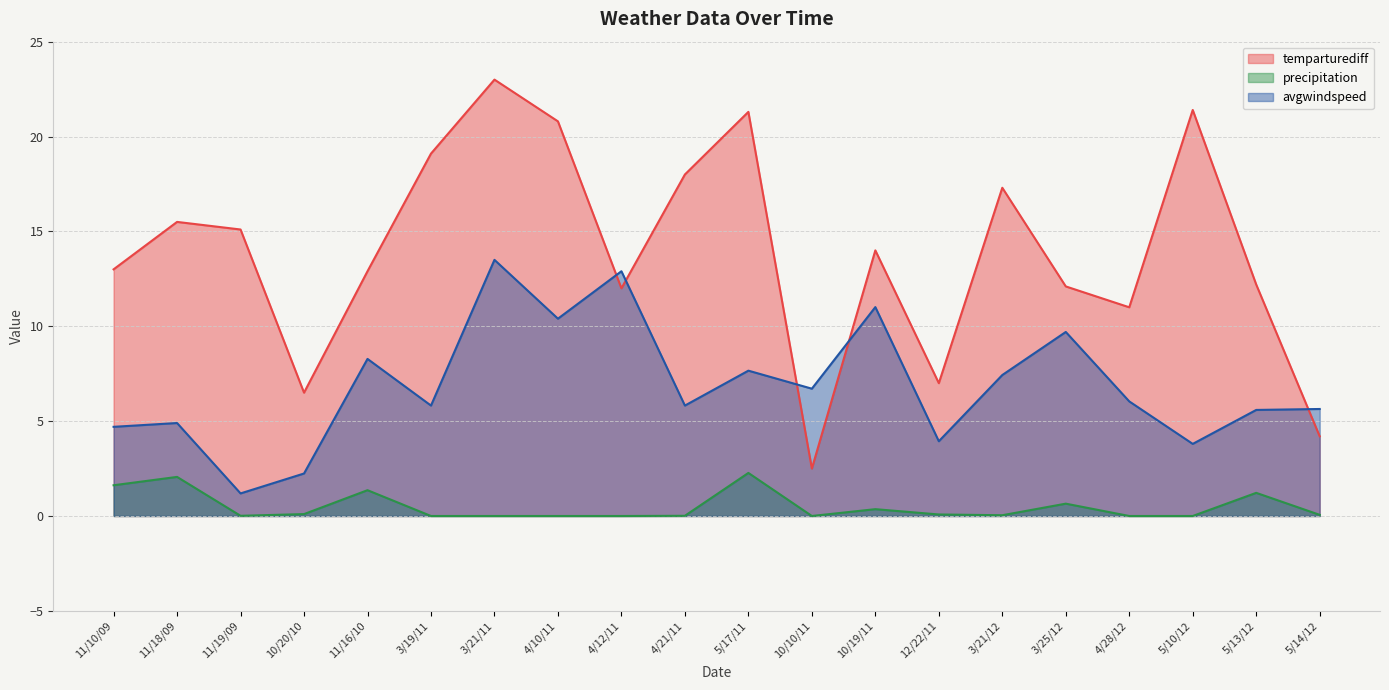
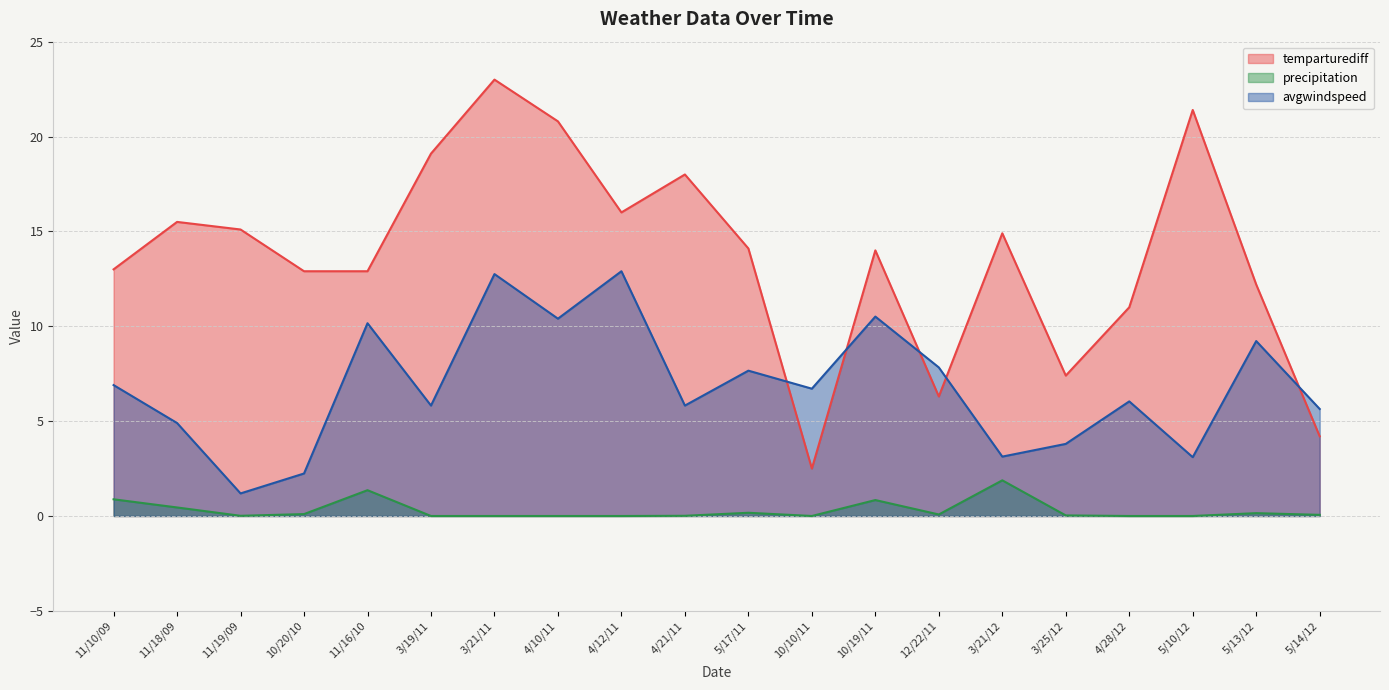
  {
    "temparturediff": {
      "11/10/09": 13.0,
      "11/18/09": 15.5,
      "11/19/09": 15.1,
-     "10/20/10": 6.5,
+     "10/20/10": 12.9,
      "11/16/10": 12.9,
      "3/19/11": 19.1,
      "3/21/11": 23.0,
      "4/10/11": 20.8,
-     "4/12/11": 12,
+     "4/12/11": 16,
      "4/21/11": 18.0,
-     "5/17/11": 21.3,
+     "5/17/11": 14.1,
      "10/10/11": 2.5,
      "10/19/11": 14.0,
-     "12/22/11": 7.0,
-     "3/21/12": 17.3,
-     "3/25/12": 12.1,
+     "12/22/11": 6.3,
+     "3/21/12": 14.9,
+     "3/25/12": 7.4,
      "4/28/12": 11.0,
      "5/10/12": 21.4,
      "5/13/12": 12.2,
      "5/14/12": 4.2
    },
    "precipitation": {
-     "11/10/09": 1.6,
-     "11/18/09": 2.1,
+     "11/10/09": 0.9,
+     "11/18/09": 0.5,
      "11/19/09": 0.0,
      "10/20/10": 0.1,
      "11/16/10": 1.4,
      "3/19/11": 0.0,
      "3/21/11": 0.0,
      "4/10/11": 0.0,
      "4/12/11": 0.0,
      "4/21/11": 0.0,
-     "5/17/11": 2.3,
+     "5/17/11": 0.2,
      "10/10/11": 0.0,
-     "10/19/11": 0.4,
+     "10/19/11": 0.8,
      "12/22/11": 0.1,
-     "3/21/12": 0.0,
-     "3/25/12": 0.7,
+     "3/21/12": 1.9,
+     "3/25/12": 0.0,
      "4/28/12": 0.0,
      "5/10/12": 0.0,
-     "5/13/12": 1.2,
+     "5/13/12": 0.2,
      "5/14/12": 0.1
    },
    "avgwindspeed": {
-     "11/10/09": 4.7,
+     "11/10/09": 6.9,
      "11/18/09": 4.9,
      "11/19/09": 1.2,
      "10/20/10": 2.2,
-     "11/16/10": 8.3,
+     "11/16/10": 10.2,
      "3/19/11": 5.8,
-     "3/21/11": 13.5,
+     "3/21/11": 12.8,
      "4/10/11": 10.4,
      "4/12/11": 12.9,
      "4/21/11": 5.8,
      "5/17/11": 7.7,
      "10/10/11": 6.7,
-     "10/19/11": 11.0,
-     "12/22/11": 3.9,
-     "3/21/12": 7.4,
-     "3/25/12": 9.7,
+     "10/19/11": 10.5,
+     "12/22/11": 7.8,
+     "3/21/12": 3.1,
+     "3/25/12": 3.8,
      "4/28/12": 6.0,
-     "5/10/12": 3.8,
-     "5/13/12": 5.6,
+     "5/10/12": 3.1,
+     "5/13/12": 9.2,
      "5/14/12": 5.6
    }
  }
